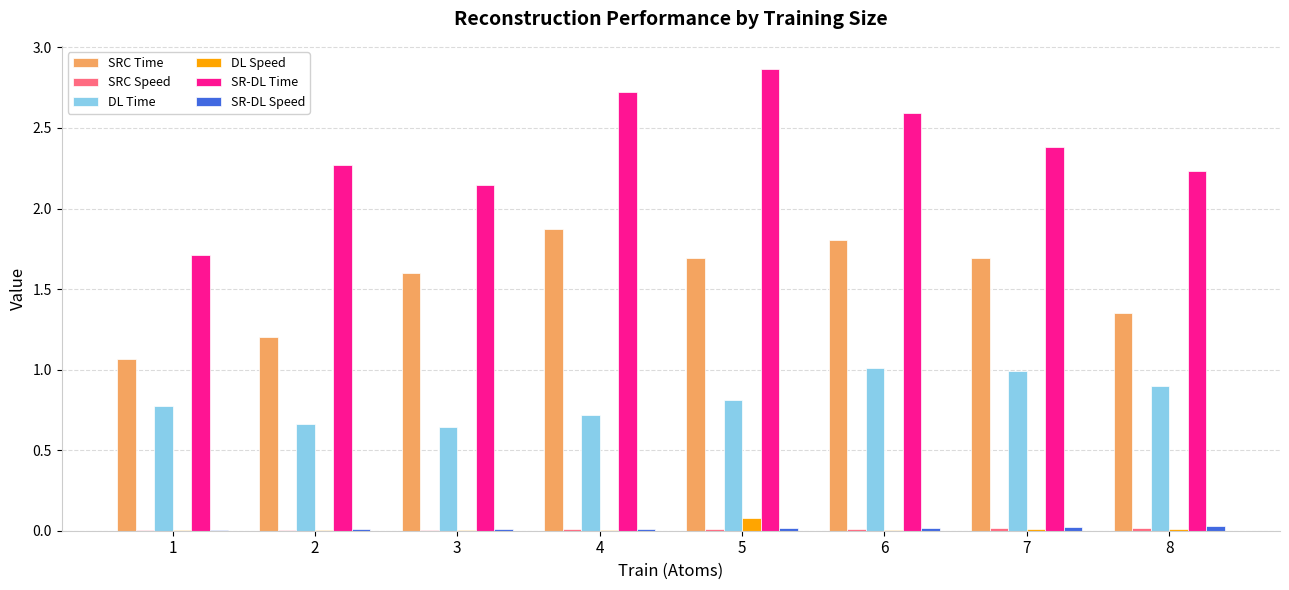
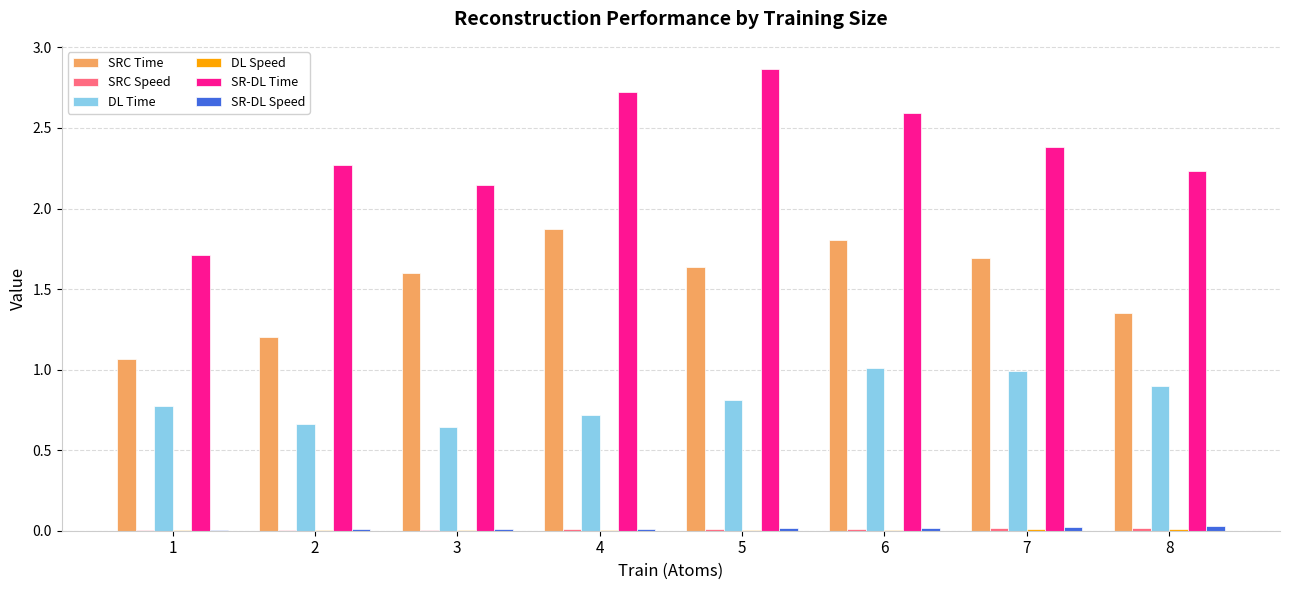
  {
    "SRC Time": {
      "1": 1.06,
      "2": 1.20,
      "3": 1.60,
      "4": 1.87,
-     "5": 1.69,
+     "5": 1.64,
      "6": 1.80,
      "7": 1.69,
      "8": 1.35
    },
    "SRC Speed": {
      "8": 0.02
    },
    "DL Time": {
      "1": 0.78,
      "2": 0.66,
      "3": 0.64,
      "4": 0.72,
      "5": 0.81,
      "6": 1.01,
      "7": 0.99,
      "8": 0.90
    },
    "DL Speed": {
-     "5": 0.08
+     "5": 0.00
    },
    "SR-DL Time": {
      "1": 1.71,
      "2": 2.27,
      "3": 2.15,
      "4": 2.72,
      "5": 2.87,
      "6": 2.59,
      "7": 2.38,
      "8": 2.23
    },
    "SR-DL Speed": {
      "5": 0.02,
      "6": 0.02,
      "7": 0.02,
      "8": 0.03
    }
  }
